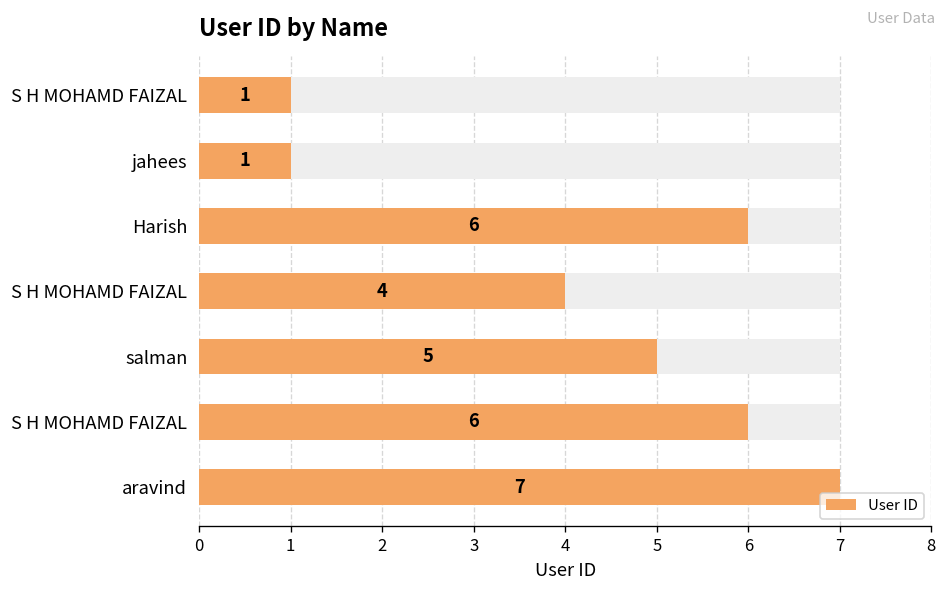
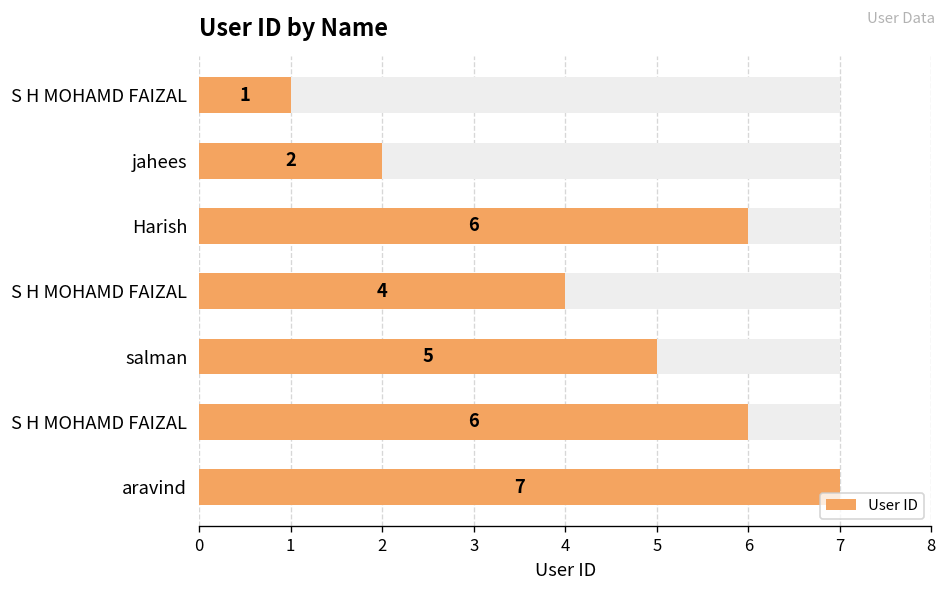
  {
    "User ID": {
-     "jahees": 1,
+     "jahees": 2,
      "aravind": 7
    }
  }
